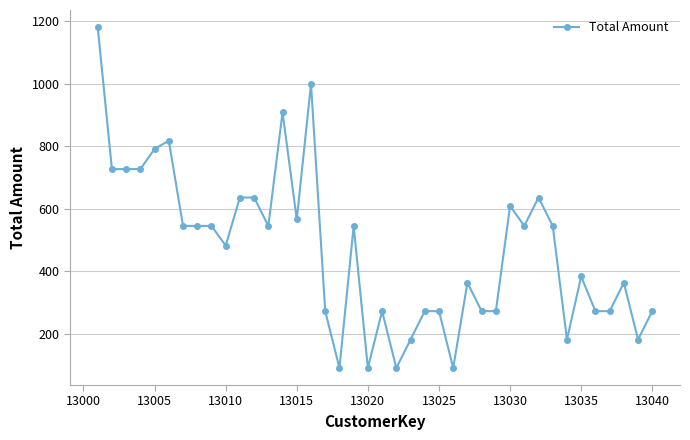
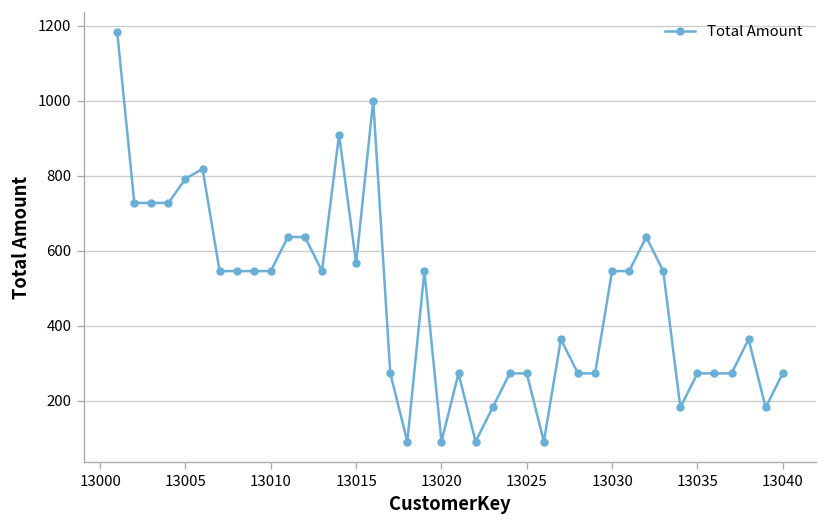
  {
    "13005": 790,
-   "13010": 480,
+   "13010": 550,
    "13015": 570,
    "13020": 90,
    "13025": 270,
-   "13030": 610,
-   "13035": 380,
+   "13030": 550,
+   "13035": 270,
    "13040": 270
  }
